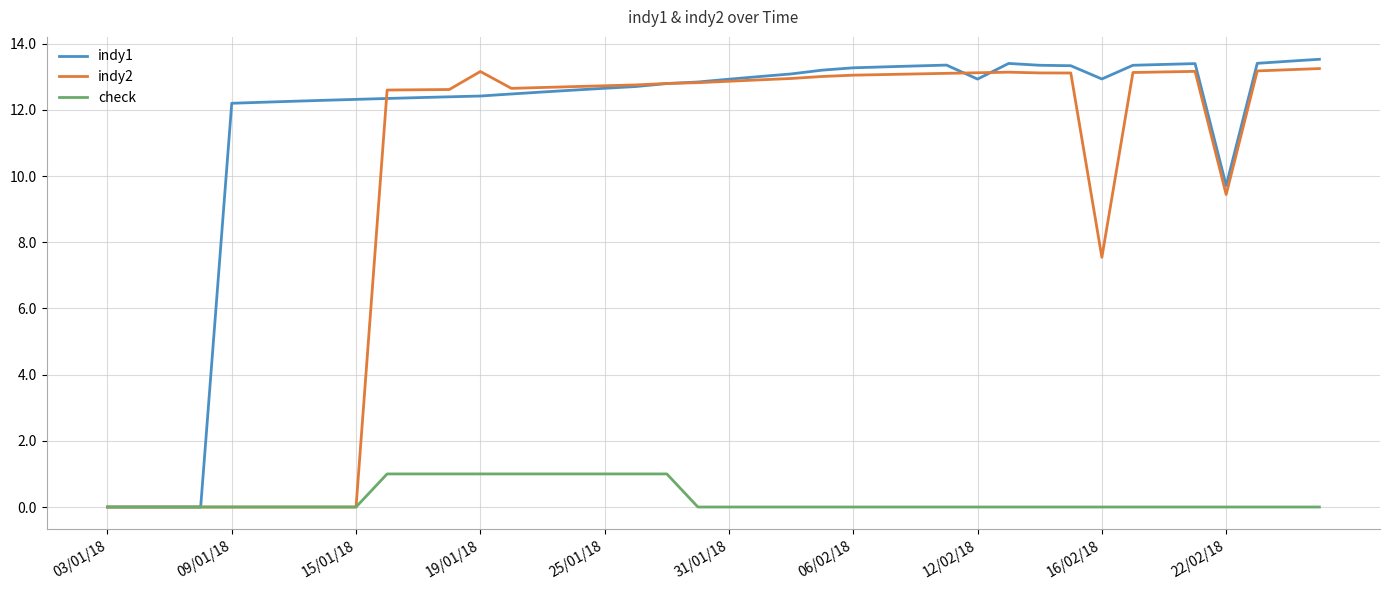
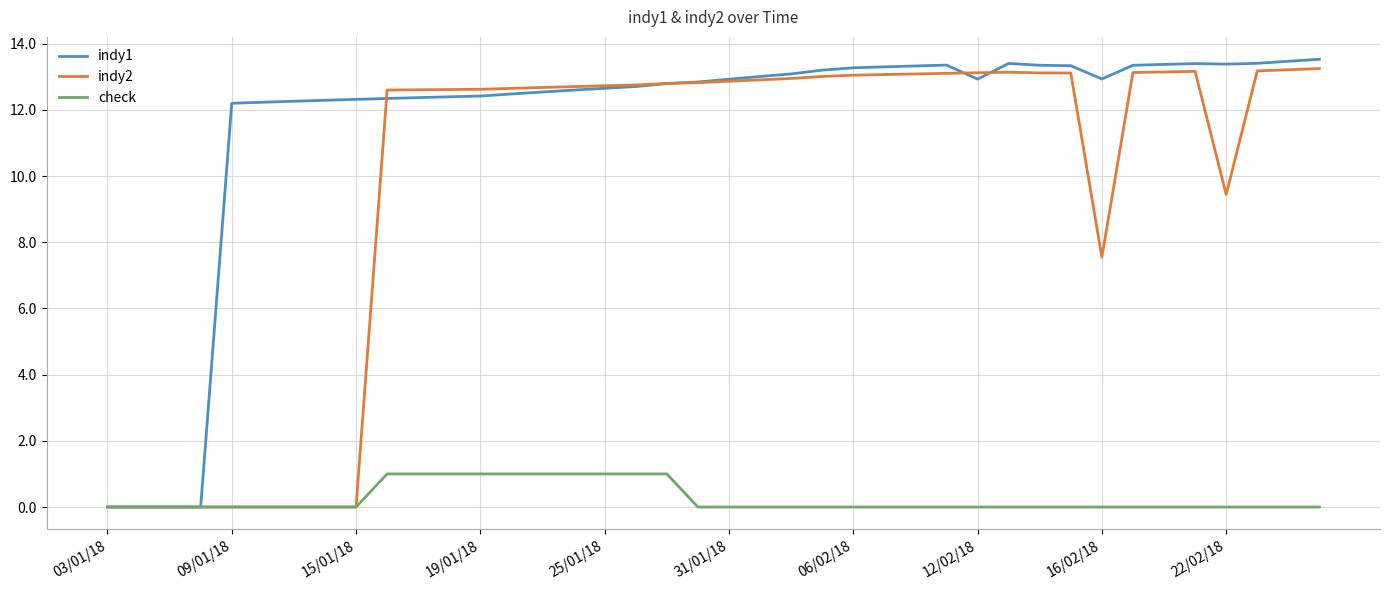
  {
    "indy1": {
      "09/01/18": 12.2,
      "15/01/18": 12.3,
      "19/01/18": 12.4,
      "06/02/18": 13.3,
      "12/02/18": 12.9,
      "16/02/18": 12.9,
-     "22/02/18": 9.7
+     "22/02/18": 13.4
    },
    "indy2": {
-     "19/01/18": 13.2,
+     "19/01/18": 12.6,
      "06/02/18": 13.0,
      "12/02/18": 13.1,
      "16/02/18": 7.5,
      "22/02/18": 9.4
    },
    "check": {
      "19/01/18": 1.0,
      "25/01/18": 1.0,
      "31/01/18": 0.0,
      "06/02/18": 0.0,
      "12/02/18": 0.0,
      "16/02/18": 0.0,
      "22/02/18": 0.0
    }
  }
